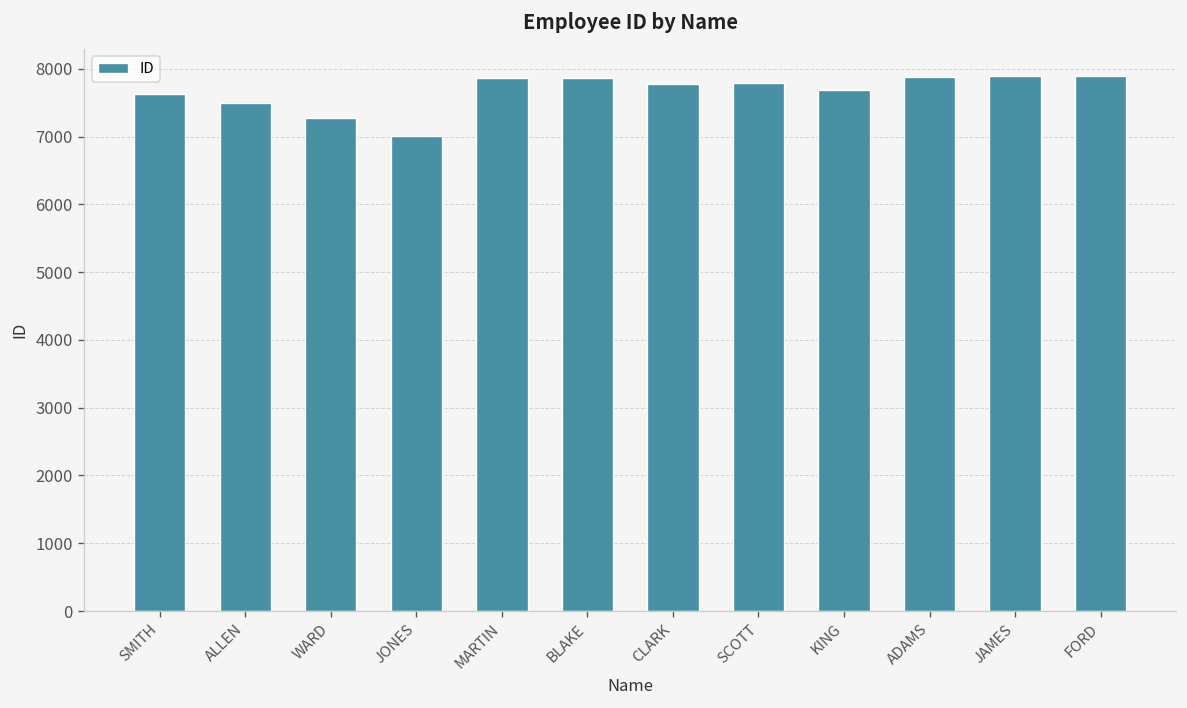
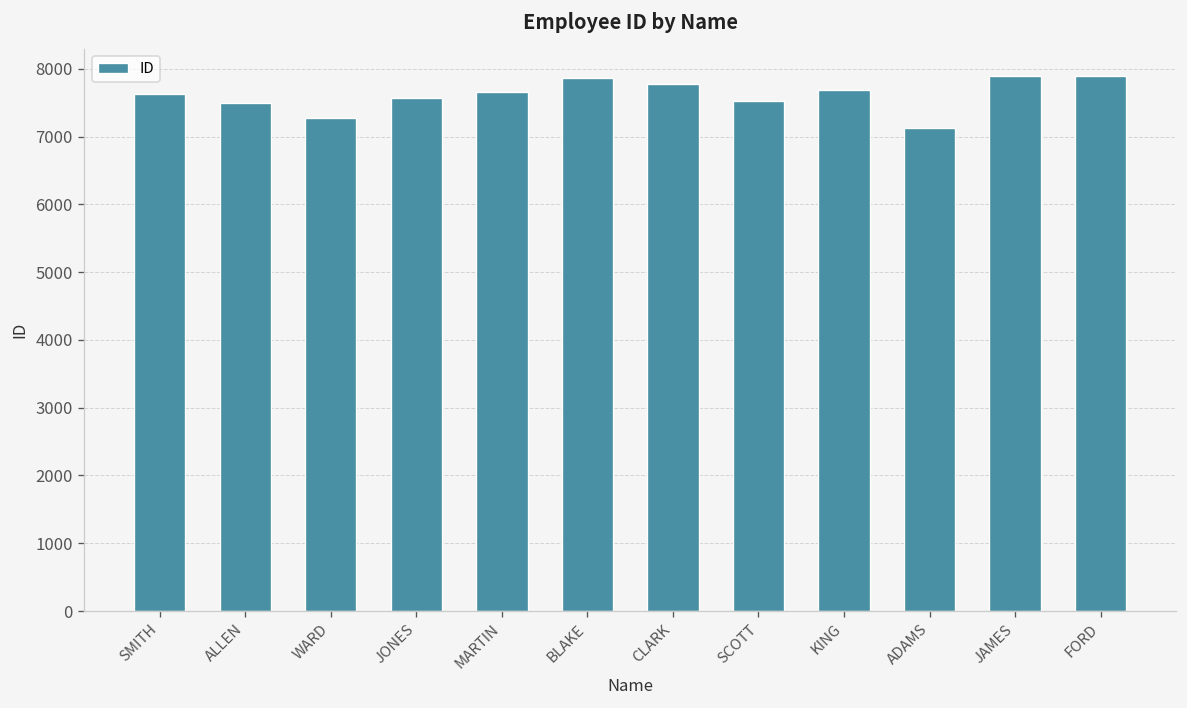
  {
    "SMITH": 7600,
    "ALLEN": 7500,
    "WARD": 7300,
-   "JONES": 7000,
-   "MARTIN": 7900,
+   "JONES": 7600,
+   "MARTIN": 7700,
    "BLAKE": 7900,
    "CLARK": 7800,
-   "SCOTT": 7800,
+   "SCOTT": 7500,
    "KING": 7700,
-   "ADAMS": 7900,
+   "ADAMS": 7100,
    "JAMES": 7900,
    "FORD": 7900
  }
